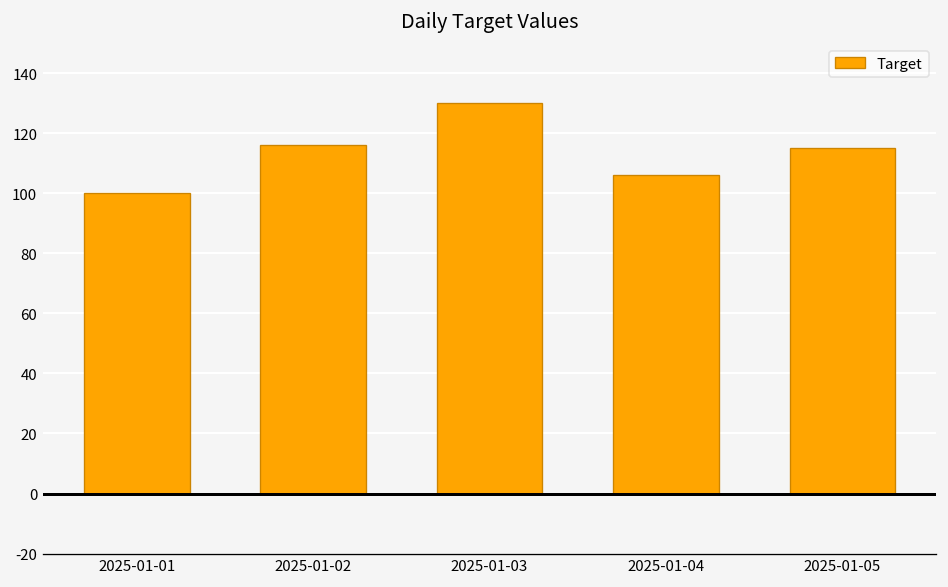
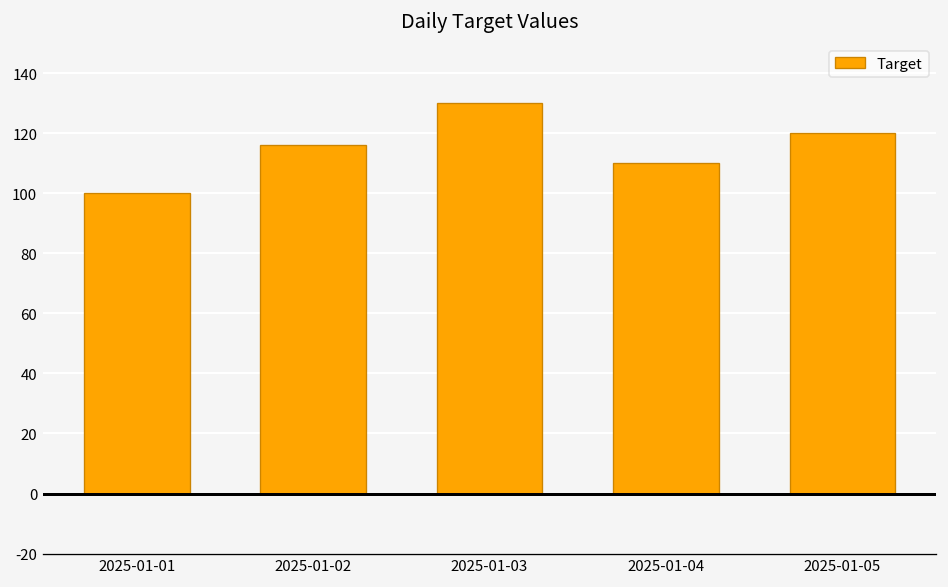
  {
    "2025-01-01": 100,
    "2025-01-02": 116,
    "2025-01-03": 130,
-   "2025-01-04": 106,
-   "2025-01-05": 115
+   "2025-01-04": 110,
+   "2025-01-05": 120
  }
